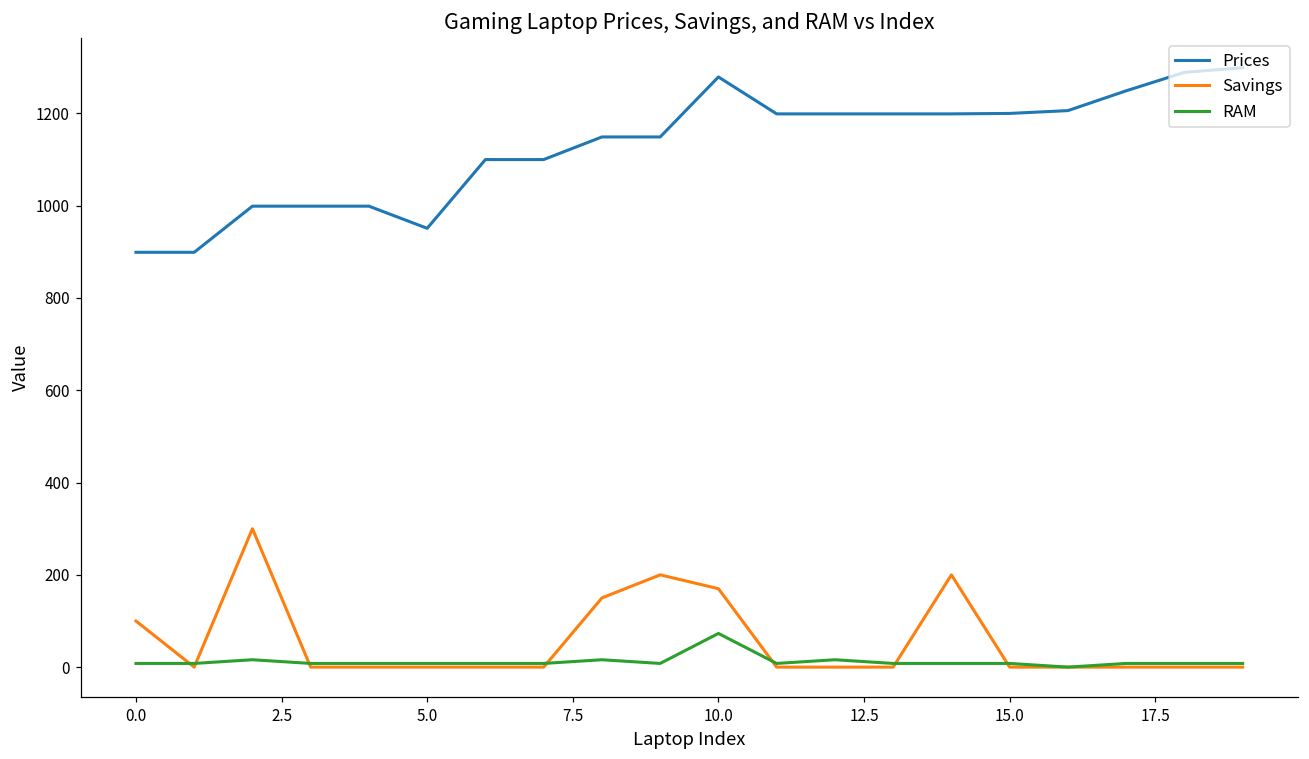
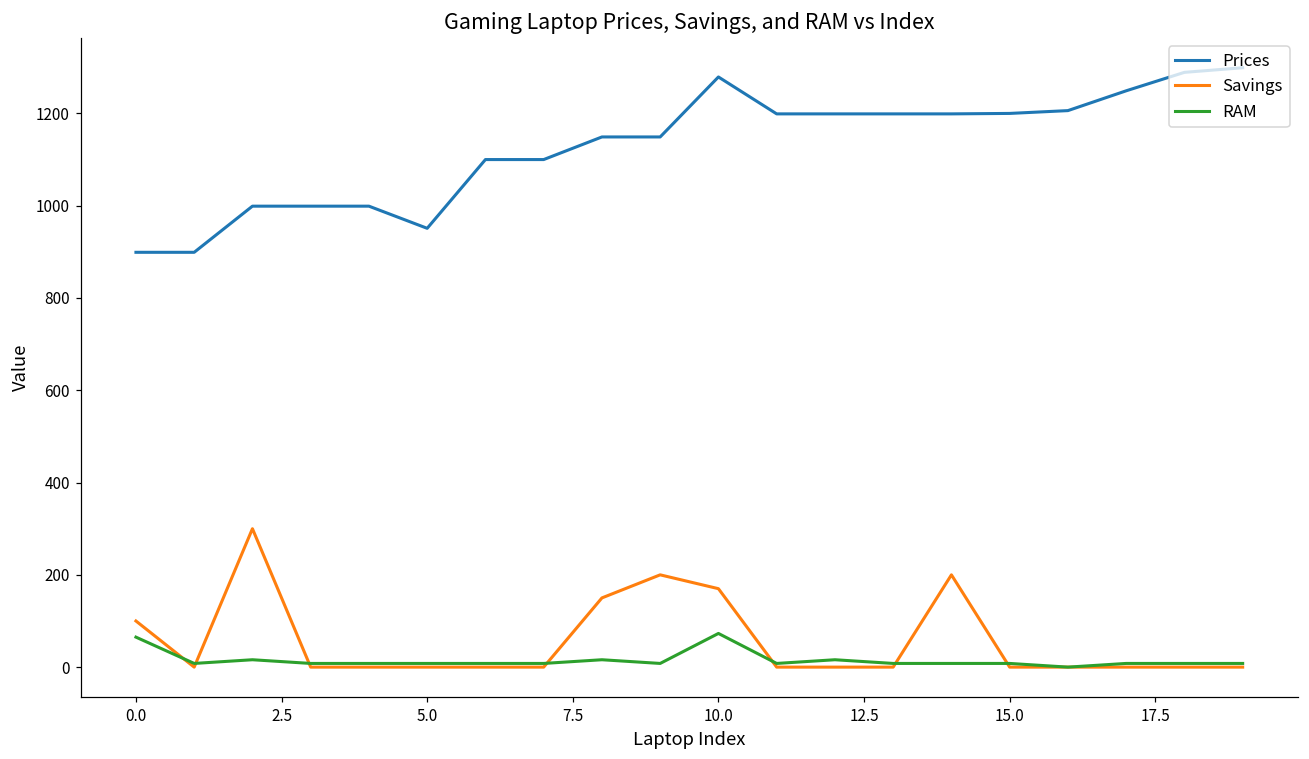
  {
    "Prices": {
      "0.0": 900,
      "5.0": 950,
      "10.0": 1280,
      "15.0": 1200
    },
    "Savings": {
      "0.0": 100,
      "5.0": 0,
      "10.0": 170,
      "15.0": 0
    },
    "RAM": {
-     "0.0": 10,
+     "0.0": 70,
      "5.0": 10,
      "10.0": 70,
      "15.0": 10
    }
  }
